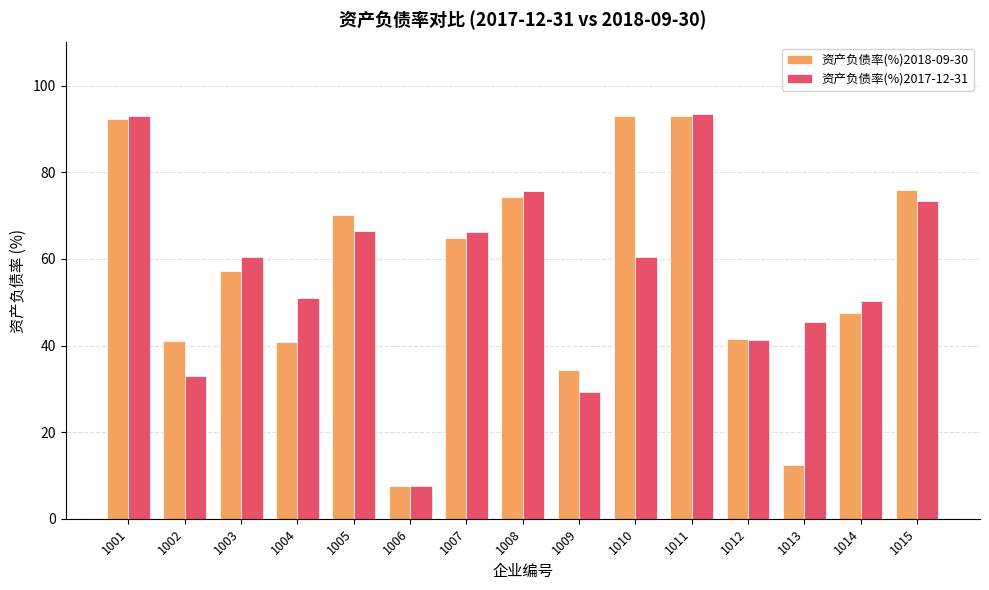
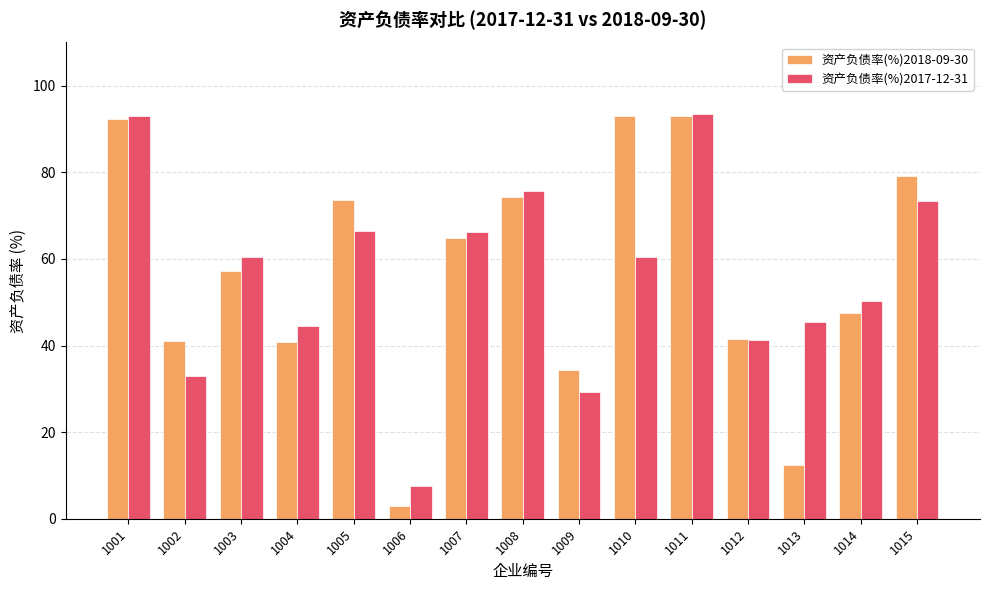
  {
    "资产负债率(%)2018-09-30": {
      "1001": 92,
      "1002": 41,
      "1003": 57,
      "1004": 41,
-     "1005": 70,
-     "1006": 7,
+     "1005": 74,
+     "1006": 3,
      "1007": 65,
      "1008": 74,
      "1009": 34,
      "1010": 93,
      "1011": 93,
      "1012": 41,
      "1013": 12,
      "1014": 48,
-     "1015": 76
+     "1015": 79
    },
    "资产负债率(%)2017-12-31": {
      "1001": 93,
      "1002": 33,
      "1003": 61,
-     "1004": 51,
+     "1004": 45,
      "1005": 66,
      "1006": 8,
      "1007": 66,
      "1008": 76,
      "1009": 29,
      "1010": 60,
      "1011": 93,
      "1012": 41,
      "1013": 45,
      "1014": 50,
      "1015": 74
    }
  }
